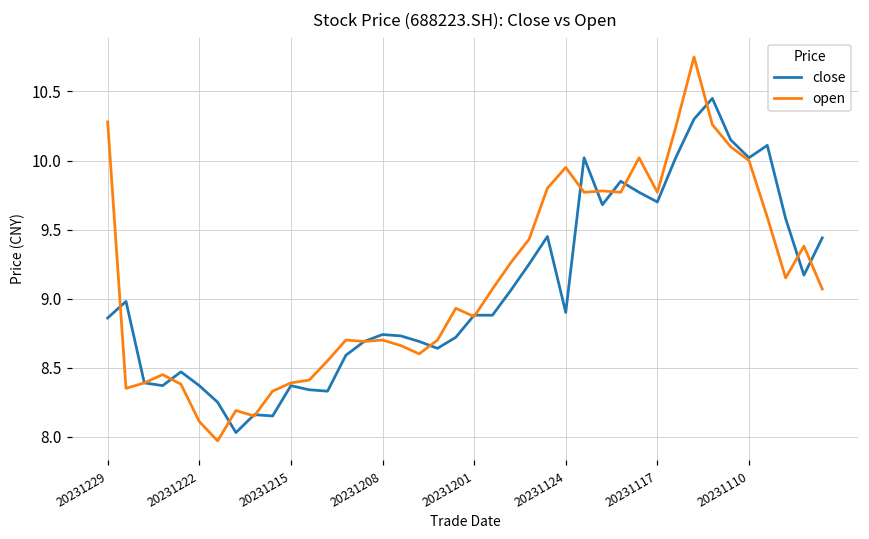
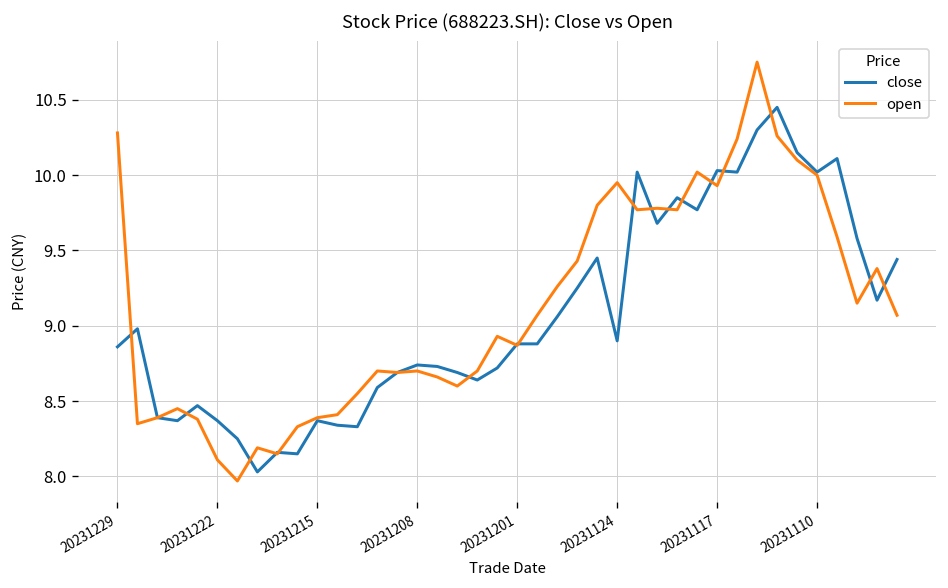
  {
    "close": {
      "20231229": 8.86,
      "20231222": 8.37,
      "20231208": 8.74,
      "20231124": 8.90,
-     "20231117": 9.70
+     "20231117": 10.03
    },
    "open": {
      "20231229": 10.28,
      "20231222": 8.11,
      "20231208": 8.70,
      "20231124": 9.95,
-     "20231117": 9.77
+     "20231117": 9.93
    }
  }
